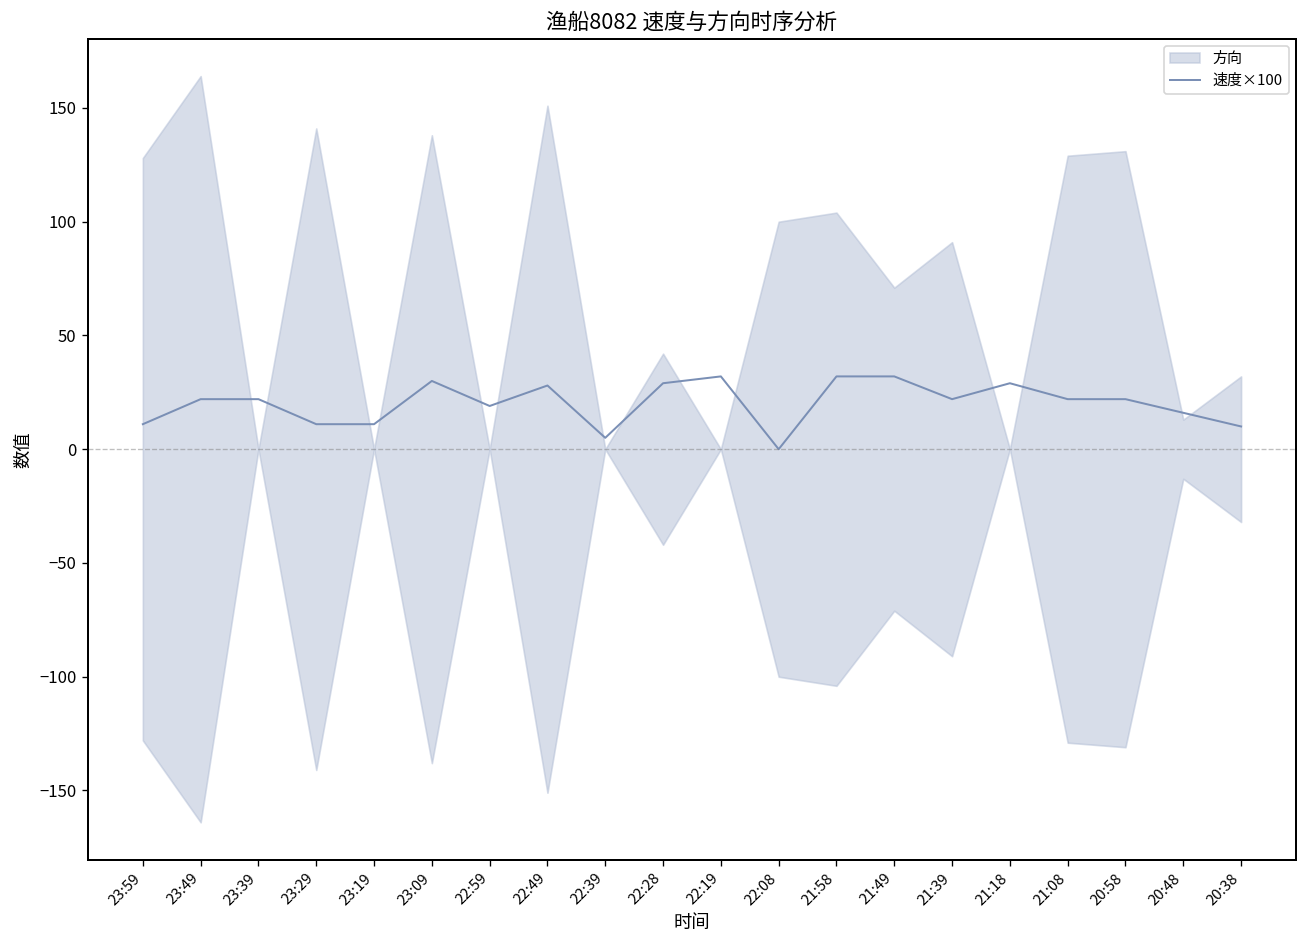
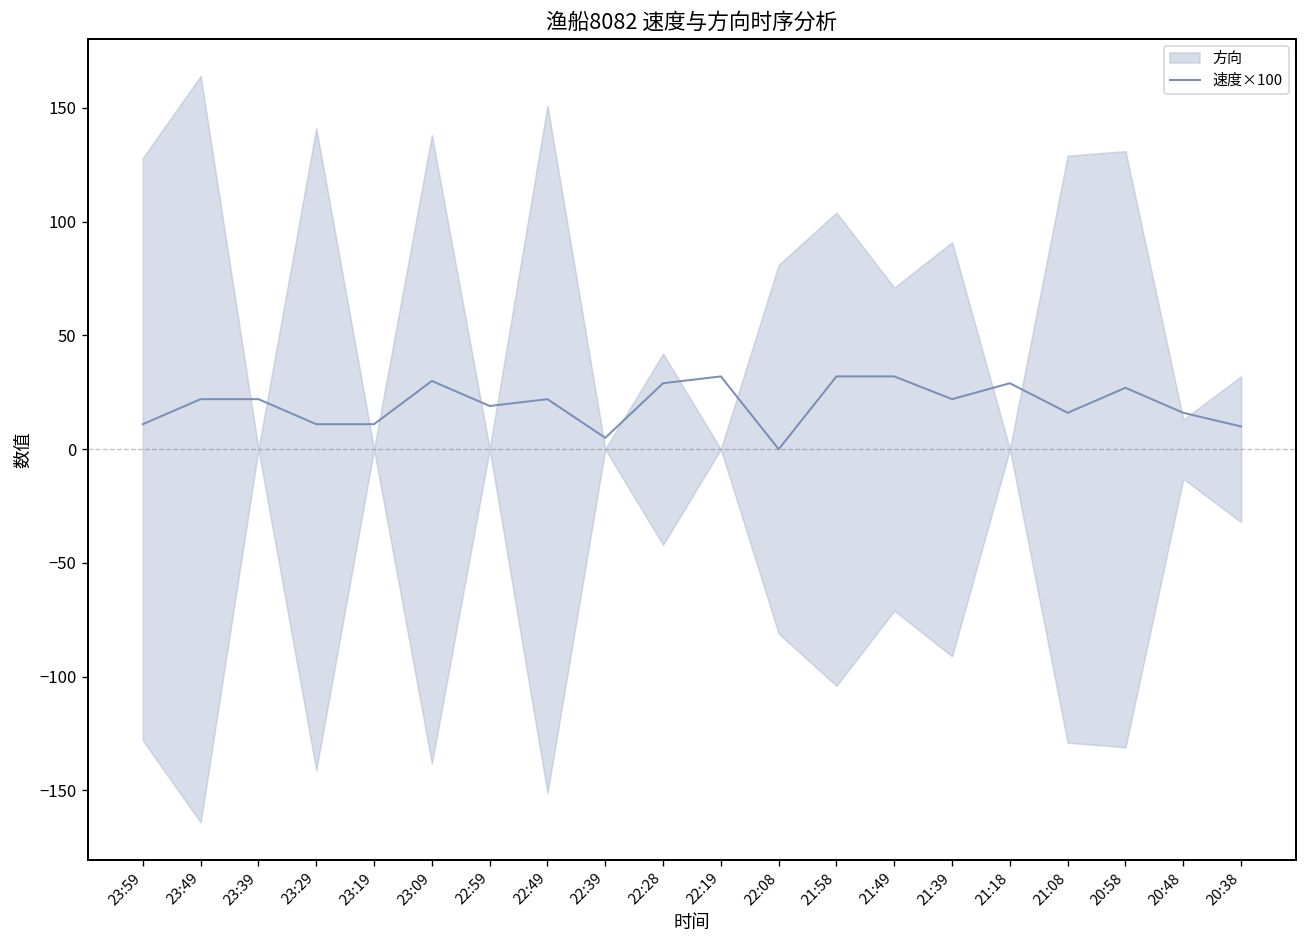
  {
    "速度×100": {
      "23:59": 11,
      "23:49": 22,
      "23:39": 22,
      "23:29": 11,
      "23:19": 11,
      "23:09": 30,
      "22:59": 19,
-     "22:49": 28,
+     "22:49": 22,
      "22:39": 5,
      "22:28": 29,
      "22:19": 32,
      "22:08": 0,
      "21:58": 32,
      "21:49": 32,
      "21:39": 22,
      "21:18": 29,
-     "21:08": 22,
-     "20:58": 22,
+     "21:08": 16,
+     "20:58": 27,
      "20:48": 16,
      "20:38": 10
    },
    "方向": {
-     "22:08": 100
+     "22:08": 81
    }
  }
